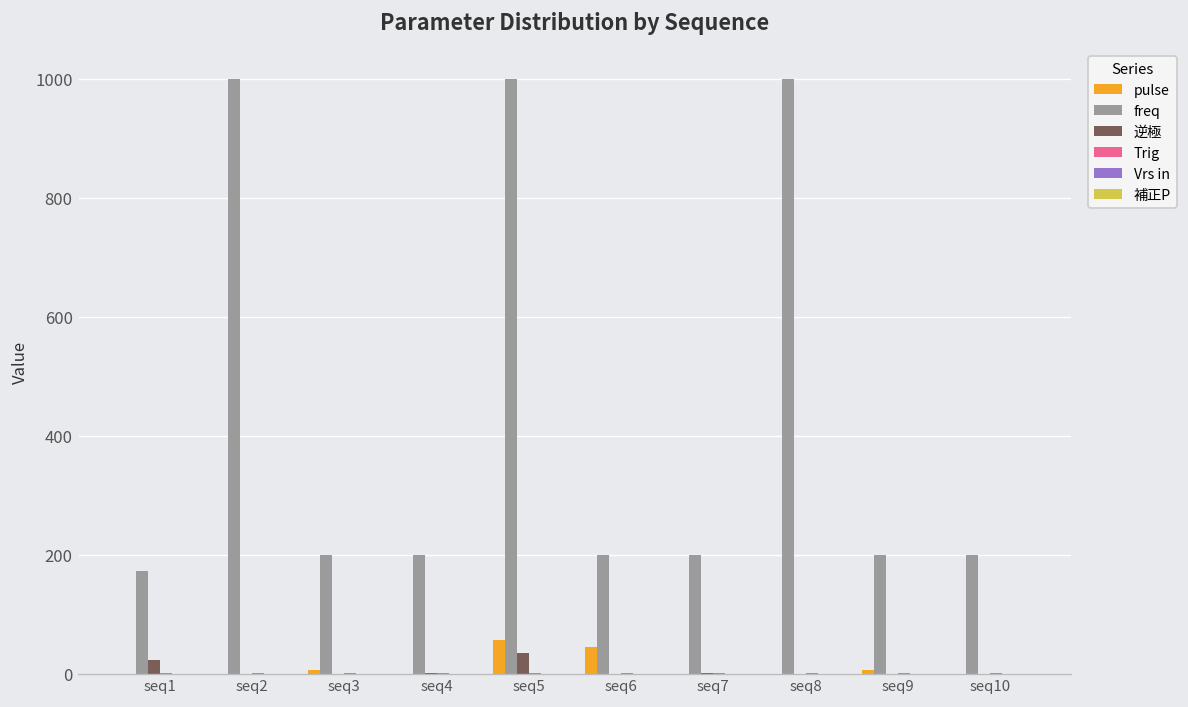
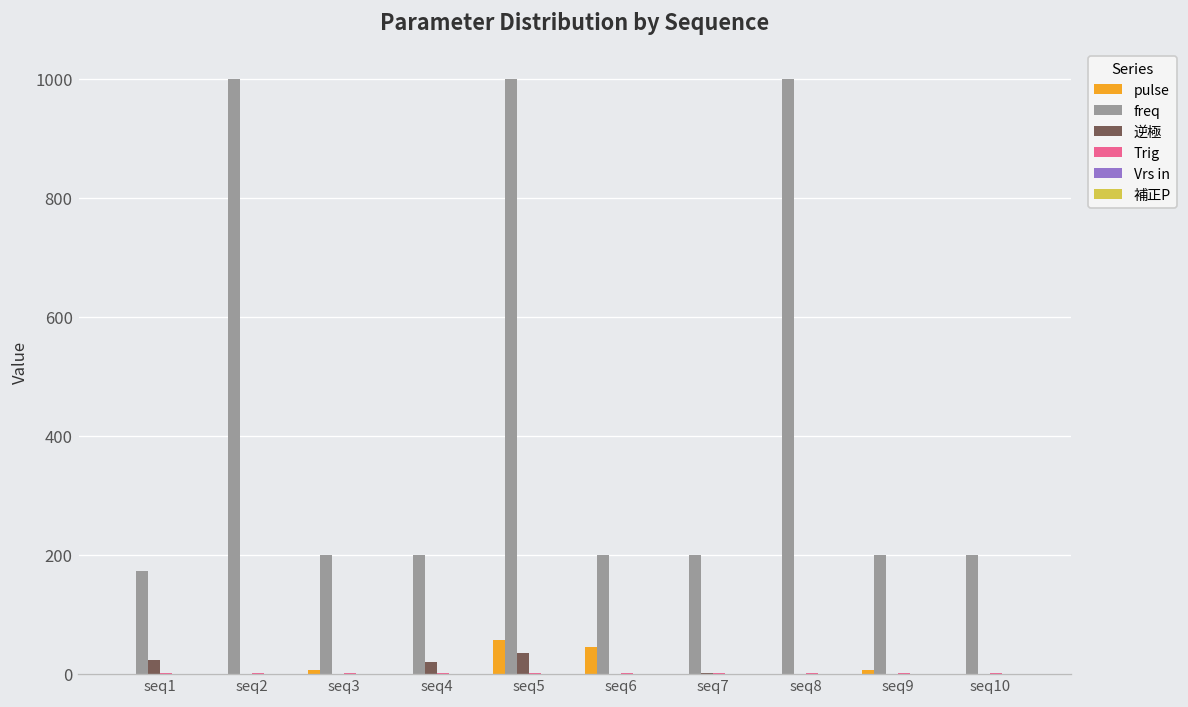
  {
    "pulse": {
      "seq1": 0,
      "seq2": 0,
      "seq3": 10,
      "seq4": 0,
      "seq5": 60,
      "seq6": 40,
      "seq7": 0,
      "seq8": 0,
      "seq9": 10,
      "seq10": 0
    },
    "freq": {
      "seq1": 170,
      "seq2": 1000,
      "seq3": 200,
      "seq4": 200,
      "seq5": 1000,
      "seq6": 200,
      "seq7": 200,
      "seq8": 1000,
      "seq9": 200,
      "seq10": 200
    },
    "逆極": {
      "seq1": 20,
      "seq2": 0,
      "seq3": 0,
-     "seq4": 0,
+     "seq4": 20,
      "seq5": 40,
      "seq6": 0,
      "seq8": 0,
      "seq9": 0,
      "seq10": 0
    },
    "Vrs in": {
      "seq1": 0,
      "seq2": 0,
      "seq3": 0,
      "seq4": 0,
      "seq5": 0,
      "seq6": 0,
      "seq7": 0,
      "seq8": 0,
      "seq9": 0,
      "seq10": 0
    },
    "補正P": {
      "seq1": 0,
      "seq2": 0,
      "seq3": 0,
      "seq4": 0,
      "seq5": 0,
      "seq6": 0,
      "seq7": 0,
      "seq8": 0,
      "seq9": 0,
      "seq10": 0
    }
  }
